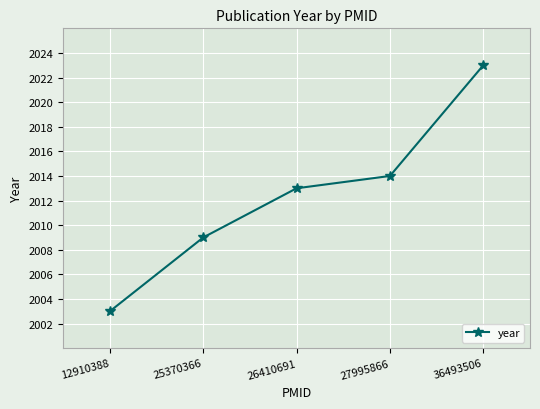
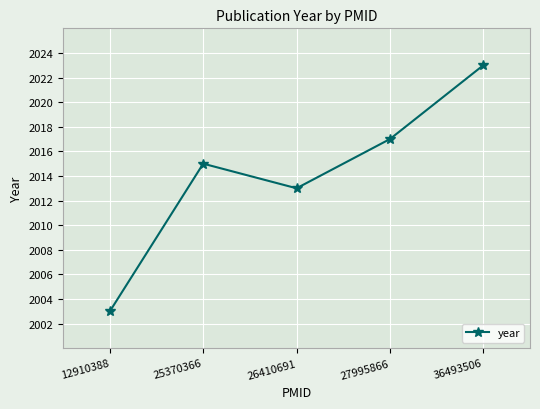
  {
    "12910388": 2003,
-   "25370366": 2009,
+   "25370366": 2015,
    "26410691": 2013,
-   "27995866": 2014,
+   "27995866": 2017,
    "36493506": 2023
  }
